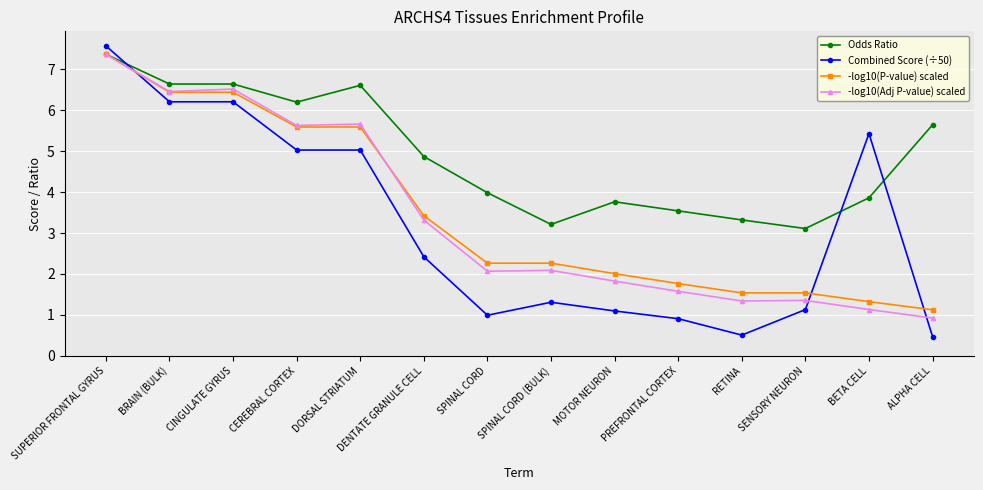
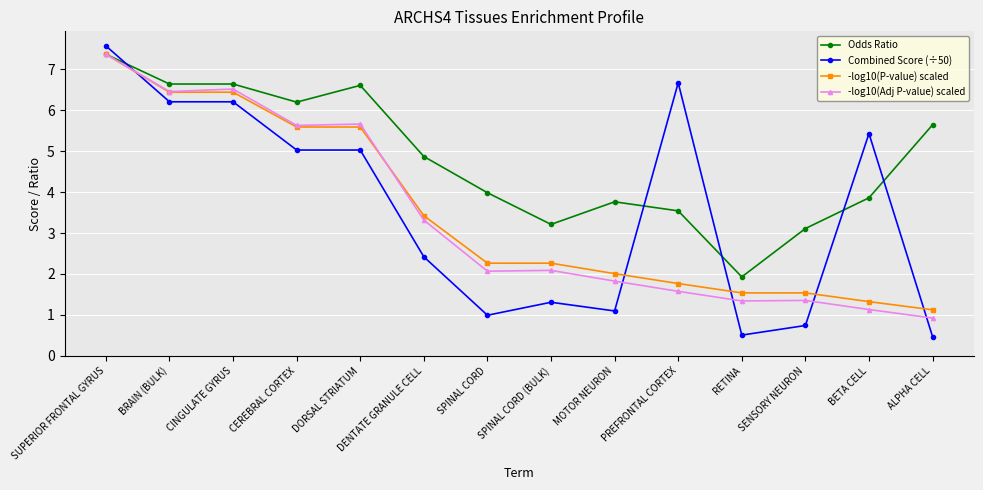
  {
    "Odds Ratio": {
      "BRAIN (BULK)": 6.6,
      "CINGULATE GYRUS": 6.6,
      "CEREBRAL CORTEX": 6.2,
      "DORSAL STRIATUM": 6.6,
      "DENTATE GRANULE CELL": 4.9,
      "SPINAL CORD": 4.0,
      "SPINAL CORD (BULK)": 3.2,
      "MOTOR NEURON": 3.8,
      "PREFRONTAL CORTEX": 3.5,
-     "RETINA": 3.3,
+     "RETINA": 1.9,
      "SENSORY NEURON": 3.1,
      "BETA CELL": 3.9,
      "ALPHA CELL": 5.6
    },
    "Combined Score (÷50)": {
      "SUPERIOR FRONTAL GYRUS": 7.6,
      "BRAIN (BULK)": 6.2,
      "CINGULATE GYRUS": 6.2,
      "CEREBRAL CORTEX": 5.0,
      "DORSAL STRIATUM": 5.0,
      "DENTATE GRANULE CELL": 2.4,
      "SPINAL CORD": 1.0,
      "SPINAL CORD (BULK)": 1.3,
      "MOTOR NEURON": 1.1,
-     "PREFRONTAL CORTEX": 0.9,
+     "PREFRONTAL CORTEX": 6.7,
      "RETINA": 0.5,
-     "SENSORY NEURON": 1.1,
+     "SENSORY NEURON": 0.7,
      "BETA CELL": 5.4,
      "ALPHA CELL": 0.5
    },
    "-log10(P-value) scaled": {
      "CINGULATE GYRUS": 6.4,
      "DORSAL STRIATUM": 5.6,
      "DENTATE GRANULE CELL": 3.4,
      "SPINAL CORD": 2.3,
      "SPINAL CORD (BULK)": 2.3,
      "MOTOR NEURON": 2.0,
      "PREFRONTAL CORTEX": 1.8,
      "RETINA": 1.5,
      "SENSORY NEURON": 1.5,
      "BETA CELL": 1.3,
      "ALPHA CELL": 1.1
    },
    "-log10(Adj P-value) scaled": {
      "CINGULATE GYRUS": 6.5,
      "DORSAL STRIATUM": 5.7,
      "DENTATE GRANULE CELL": 3.3,
      "SPINAL CORD": 2.1,
      "SPINAL CORD (BULK)": 2.1,
      "MOTOR NEURON": 1.8,
      "PREFRONTAL CORTEX": 1.6,
      "RETINA": 1.3,
      "SENSORY NEURON": 1.4,
      "BETA CELL": 1.1,
      "ALPHA CELL": 0.9
    }
  }
